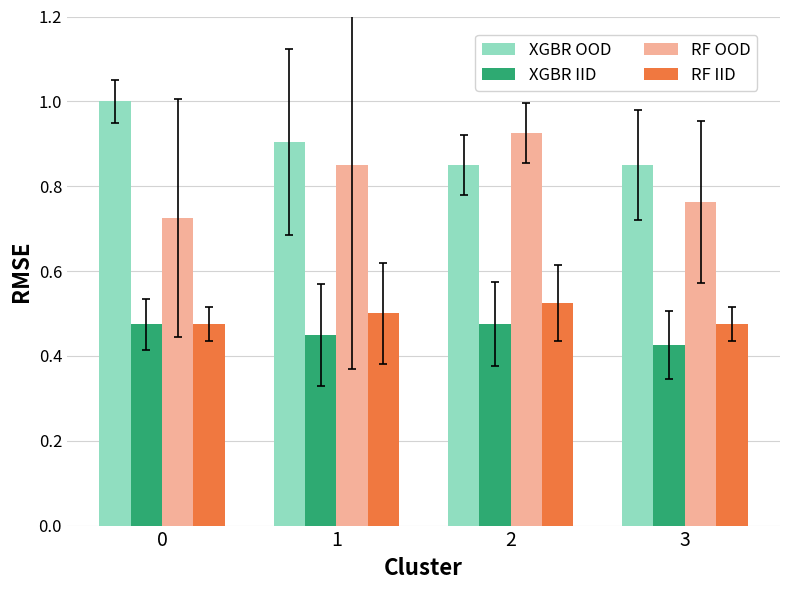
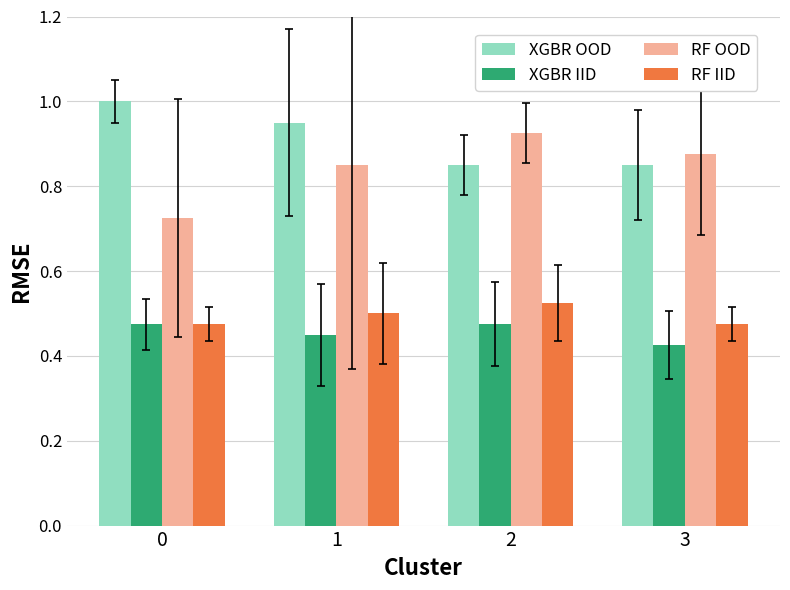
  {
    "XGBR OOD": {
      "0": 1.00,
-     "1": 0.90,
+     "1": 0.95,
      "2": 0.85,
      "3": 0.85
    },
    "XGBR IID": {
      "0": 0.48,
      "1": 0.45,
      "2": 0.48,
      "3": 0.43
    },
    "RF OOD": {
      "0": 0.73,
      "1": 0.85,
      "2": 0.93,
-     "3": 0.76
+     "3": 0.88
    },
    "RF IID": {
      "0": 0.48,
      "1": 0.50,
      "2": 0.53,
      "3": 0.48
    }
  }
